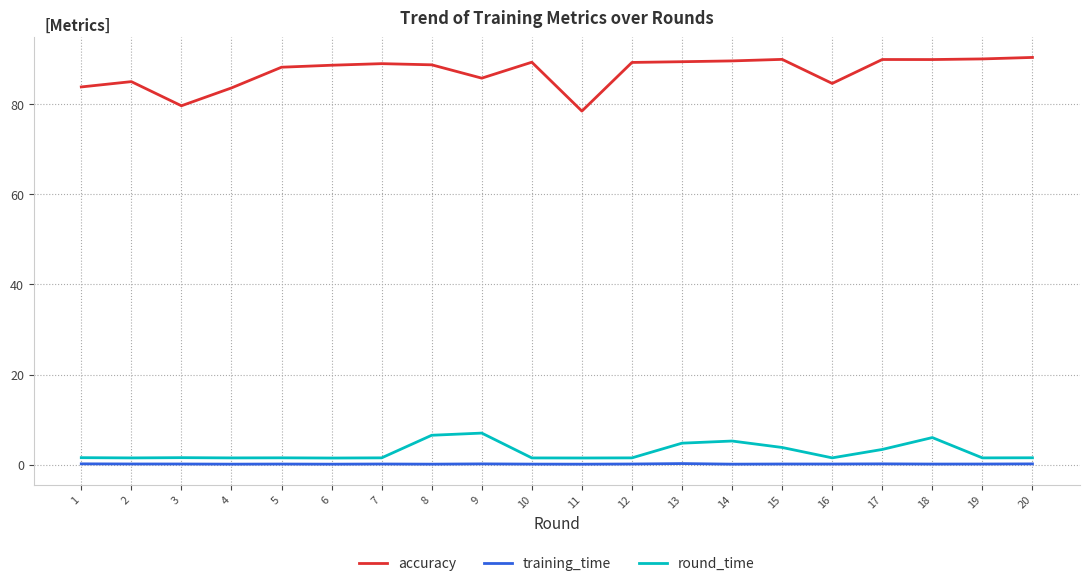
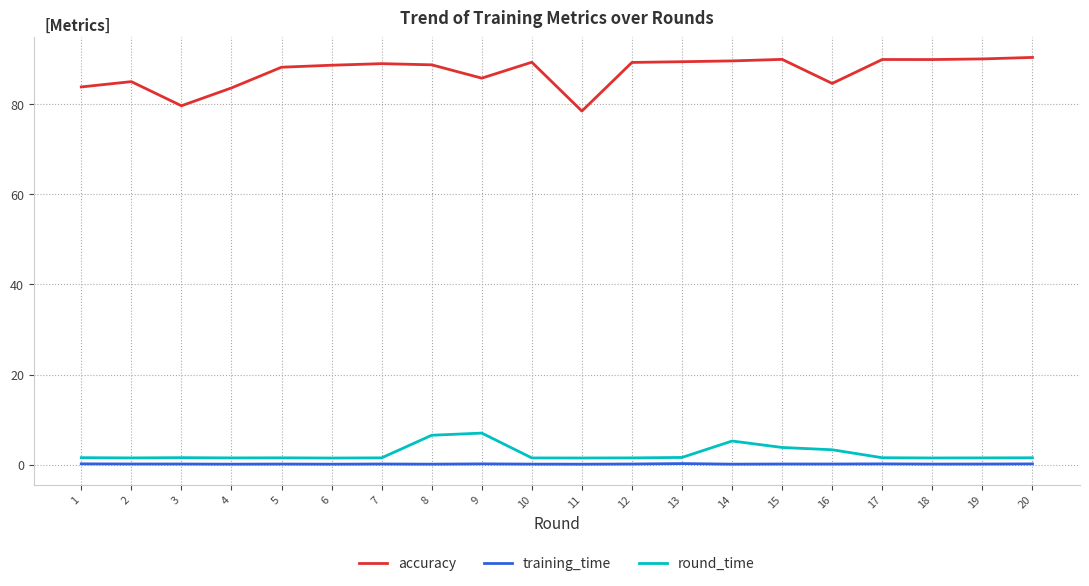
  {
    "accuracy": {
      "1": 84,
      "2": 85,
      "3": 80,
      "4": 84,
      "5": 88,
      "6": 89,
      "7": 89,
      "8": 89,
      "9": 86,
      "10": 89,
      "11": 78,
      "12": 89,
      "13": 89,
      "14": 90,
      "15": 90,
      "16": 85,
      "17": 90,
      "18": 90,
      "19": 90,
      "20": 90
    },
    "training_time": {
      "1": 0,
      "2": 0,
      "3": 0,
      "4": 0,
      "5": 0,
      "6": 0,
      "7": 0,
      "8": 0,
      "9": 0,
      "10": 0,
      "11": 0,
      "12": 0,
      "13": 0,
      "14": 0,
      "15": 0,
      "16": 0,
      "17": 0,
      "18": 0,
      "19": 0,
      "20": 0
    },
    "round_time": {
      "1": 2,
      "2": 1,
      "3": 2,
      "4": 2,
      "5": 2,
      "6": 1,
      "7": 2,
      "8": 7,
      "9": 7,
      "10": 1,
      "11": 1,
      "12": 2,
-     "13": 5,
+     "13": 2,
      "14": 5,
      "15": 4,
-     "16": 2,
-     "17": 3,
-     "18": 6,
+     "16": 3,
+     "17": 2,
+     "18": 1,
      "19": 2,
      "20": 2
    }
  }
